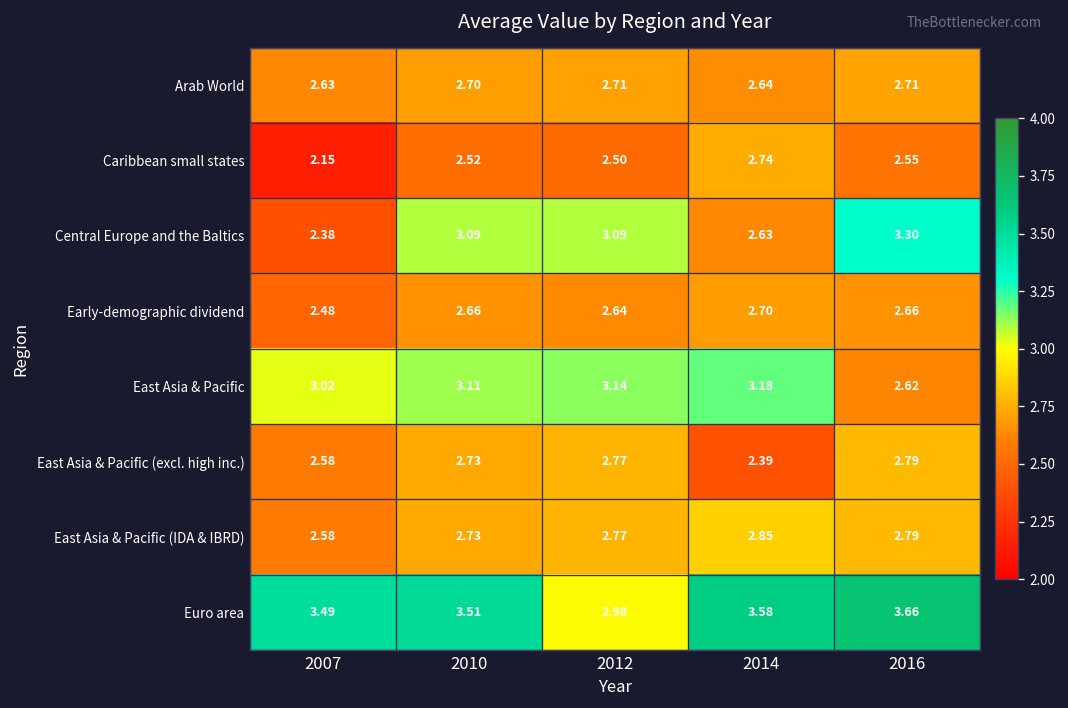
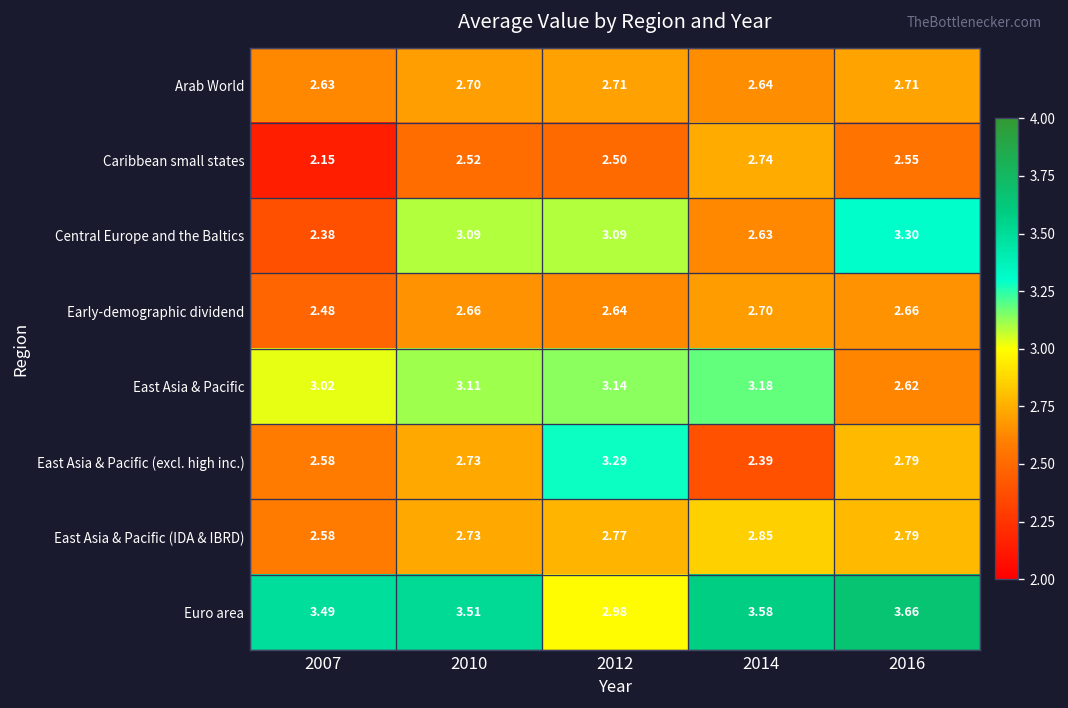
  {
    "Arab World": {
      "2007": 2.63,
      "2010": 2.70,
      "2012": 2.71,
      "2014": 2.64,
      "2016": 2.71
    },
    "Caribbean small states": {
      "2007": 2.15,
      "2010": 2.52,
      "2012": 2.50,
      "2014": 2.74,
      "2016": 2.55
    },
    "Central Europe and the Baltics": {
      "2007": 2.38,
      "2010": 3.09,
      "2012": 3.09,
      "2014": 2.63,
      "2016": 3.30
    },
    "Early-demographic dividend": {
      "2007": 2.48,
      "2010": 2.66,
      "2012": 2.64,
      "2014": 2.70,
      "2016": 2.66
    },
    "East Asia & Pacific": {
      "2007": 3.02,
      "2010": 3.11,
      "2012": 3.14,
      "2014": 3.18,
      "2016": 2.62
    },
    "East Asia & Pacific (excl. high inc.)": {
      "2007": 2.58,
      "2010": 2.73,
-     "2012": 2.77,
+     "2012": 3.29,
      "2014": 2.39,
      "2016": 2.79
    },
    "East Asia & Pacific (IDA & IBRD)": {
      "2007": 2.58,
      "2010": 2.73,
      "2012": 2.77,
      "2014": 2.85,
      "2016": 2.79
    },
    "Euro area": {
      "2007": 3.49,
      "2010": 3.51,
      "2012": 2.98,
      "2014": 3.58,
      "2016": 3.66
    }
  }
